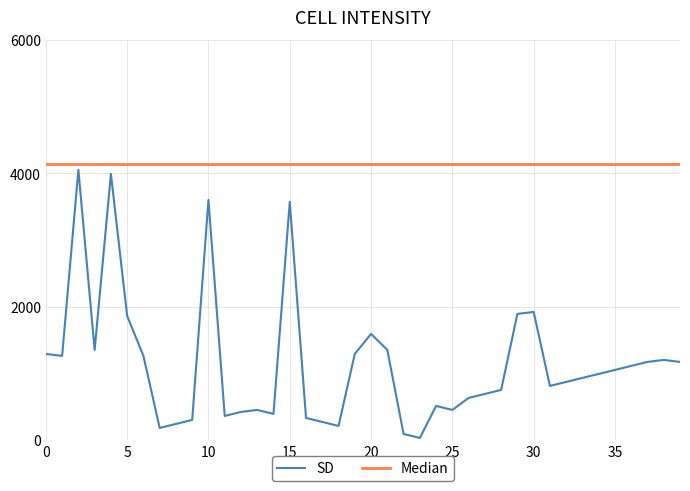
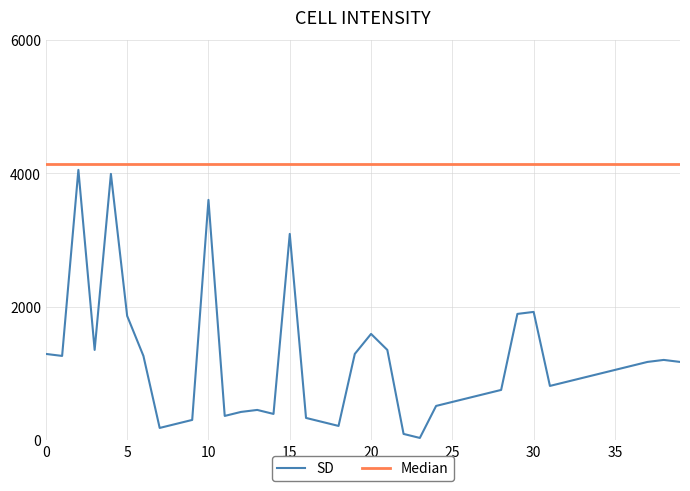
  {
    "SD": {
      "0": 1300,
      "5": 1900,
      "10": 3600,
-     "15": 3600,
+     "15": 3100,
      "20": 1600,
-     "25": 500,
+     "25": 600,
      "30": 1900,
      "35": 1100
    },
    "Median": {
      "0": 4100,
      "5": 4100,
      "10": 4100,
      "15": 4100,
      "20": 4100,
      "25": 4100,
      "30": 4100,
      "35": 4100
    }
  }
